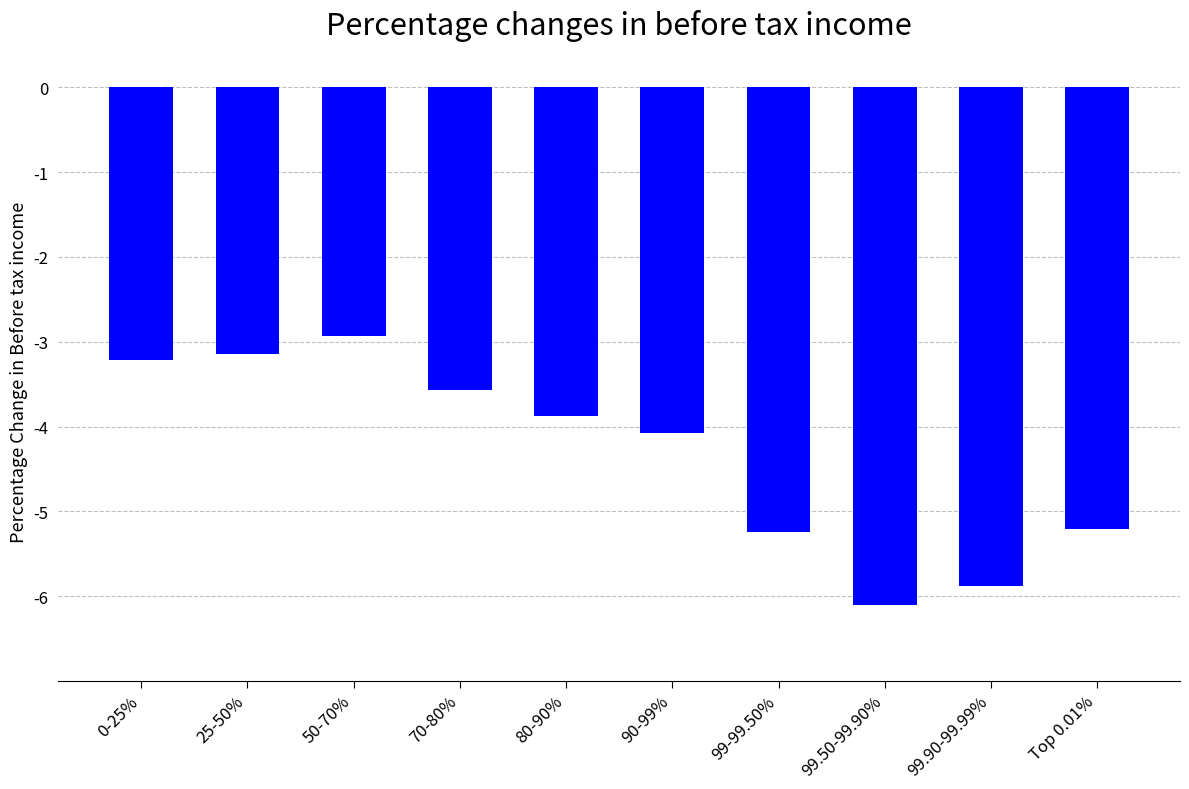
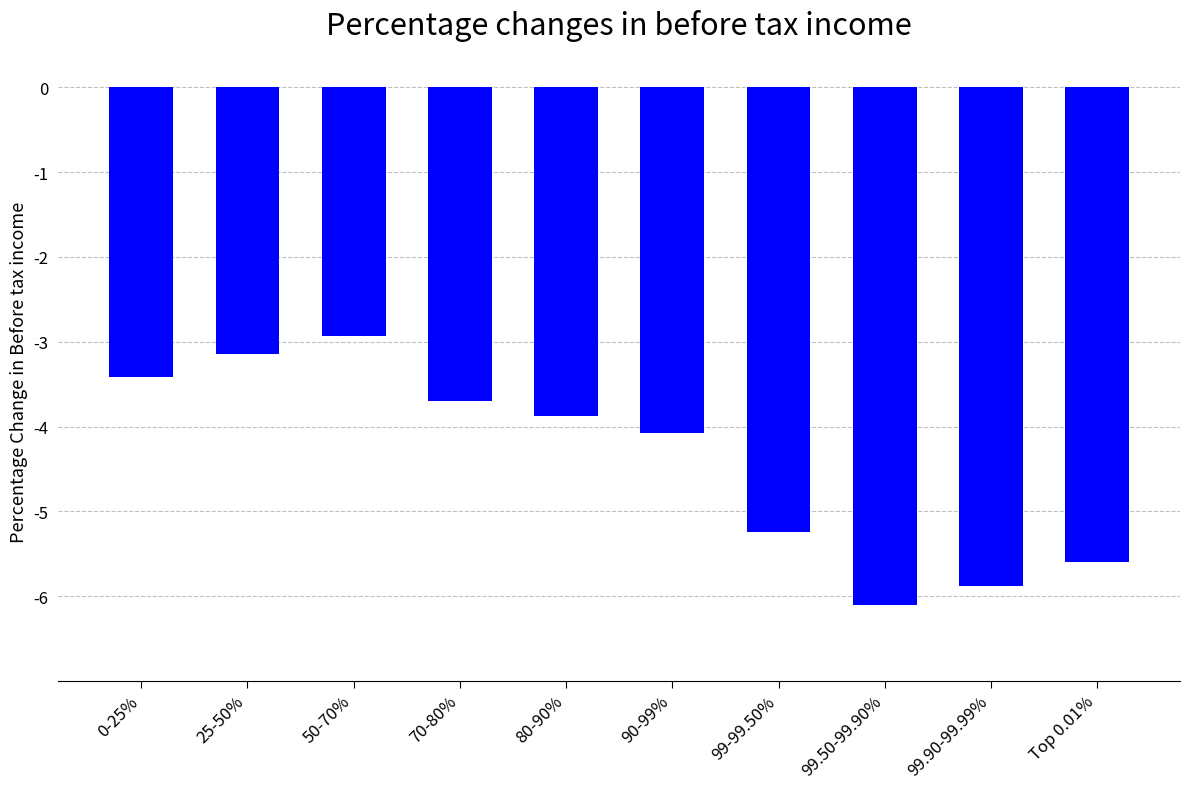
  {
-   "0-25%": -3.2,
+   "0-25%": -3.4,
    "25-50%": -3.1,
    "50-70%": -2.9,
-   "70-80%": -3.6,
+   "70-80%": -3.7,
    "80-90%": -3.9,
    "90-99%": -4.1,
    "99-99.50%": -5.2,
    "99.50-99.90%": -6.1,
    "99.90-99.99%": -5.9,
-   "Top 0.01%": -5.2
+   "Top 0.01%": -5.6
  }
